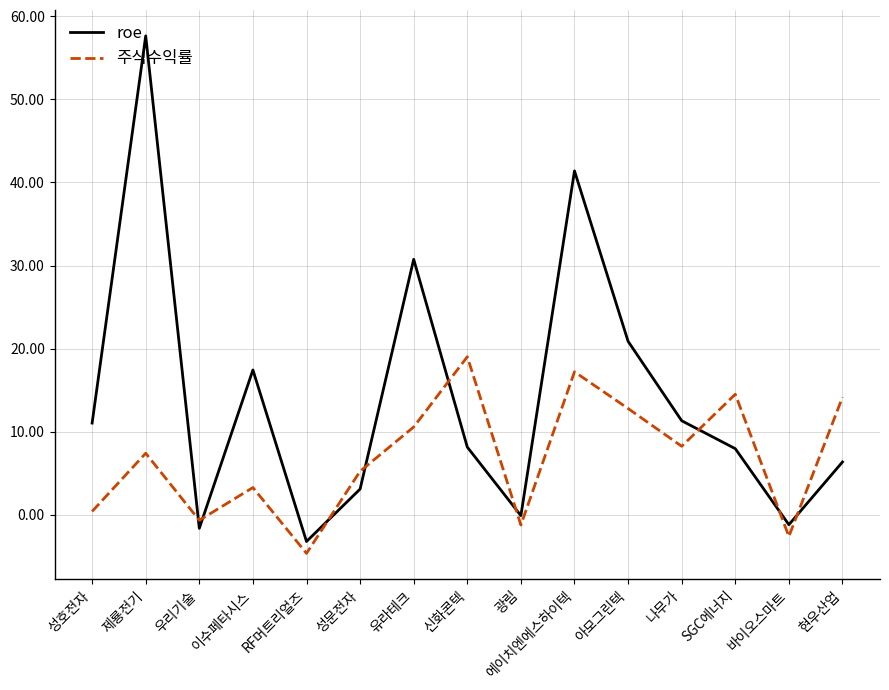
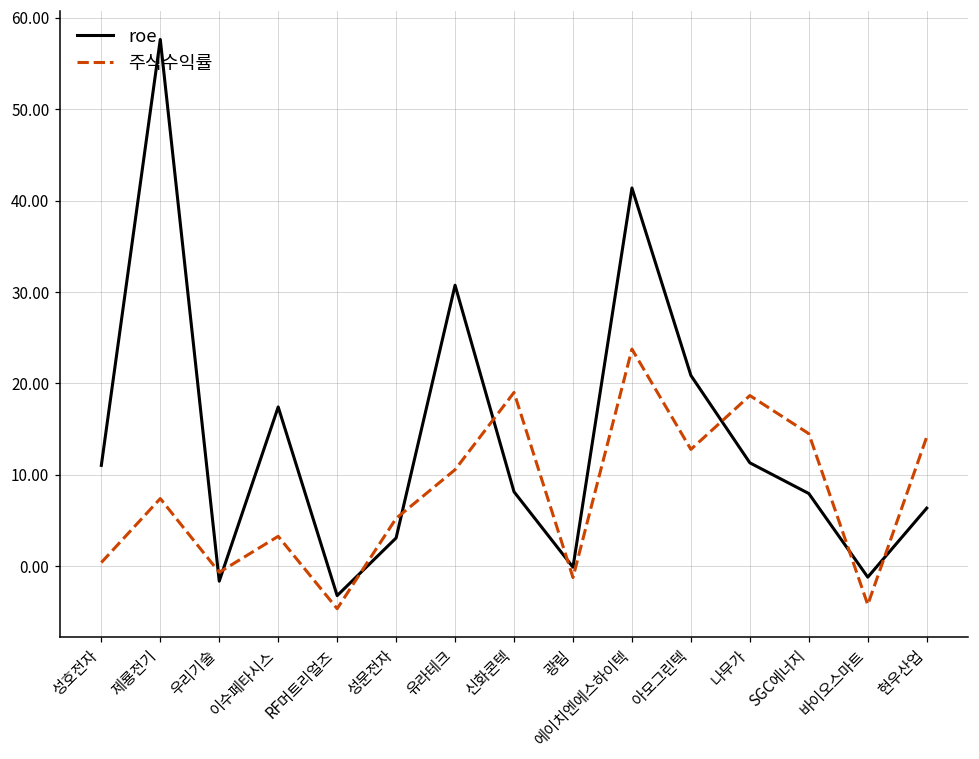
  {
    "roe": {
      "성호전자": 11,
      "제룡전기": 58,
      "우리기술": -2,
      "이수페타시스": 17,
      "RF머트리얼즈": -3,
      "성문전자": 3,
      "유라테크": 31,
      "신화콘텍": 8,
      "광림": 0,
      "에이치엔에스하이텍": 41,
      "아모그린텍": 21,
      "나무가": 11,
      "SGC에너지": 8,
      "바이오스마트": -1,
      "현우산업": 6
    },
    "주식수익률": {
      "성호전자": 0,
      "제룡전기": 7,
      "우리기술": -1,
      "이수페타시스": 3,
      "RF머트리얼즈": -5,
      "성문전자": 5,
      "유라테크": 11,
      "신화콘텍": 19,
      "광림": -1,
-     "에이치엔에스하이텍": 17,
+     "에이치엔에스하이텍": 24,
      "아모그린텍": 13,
-     "나무가": 8,
+     "나무가": 19,
      "SGC에너지": 15,
-     "바이오스마트": -3,
+     "바이오스마트": -4,
      "현우산업": 14
    }
  }
